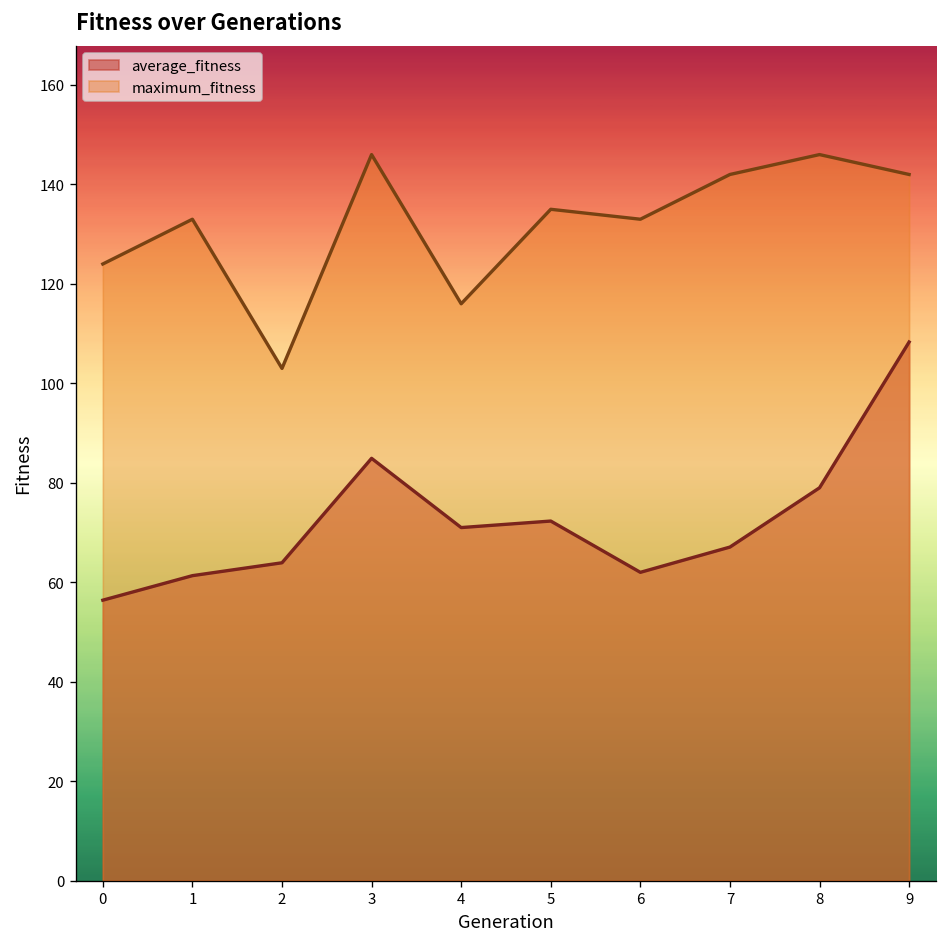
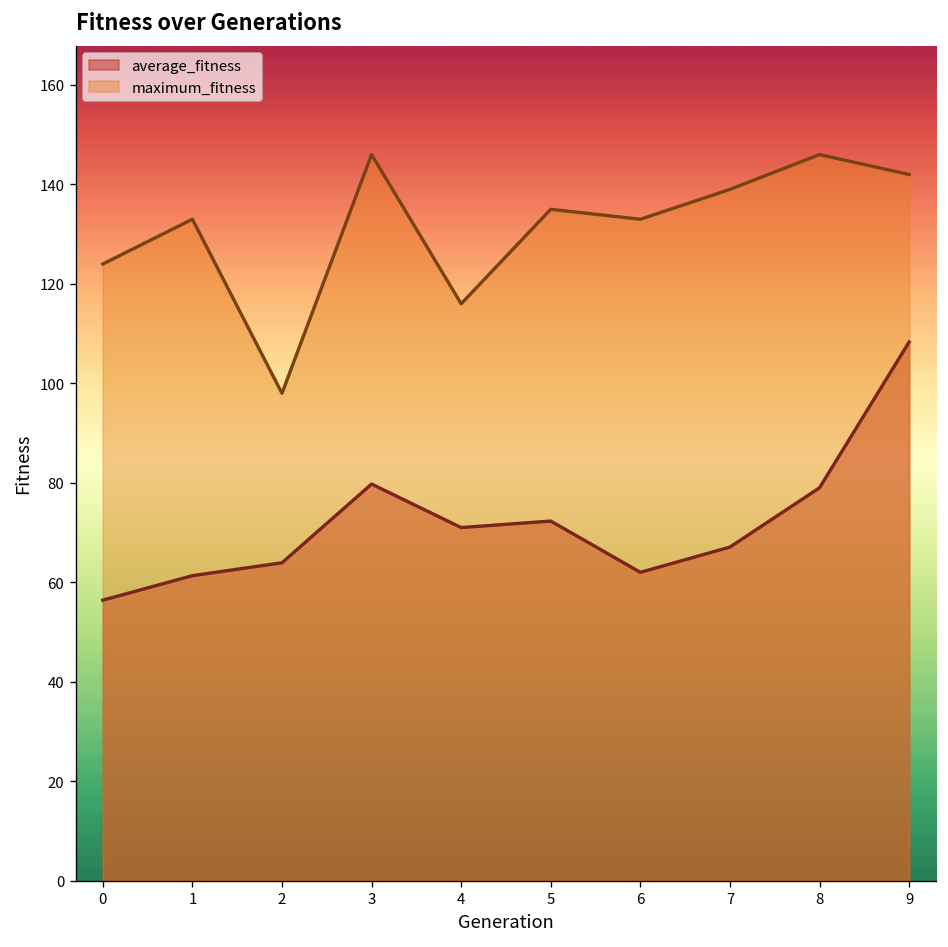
  {
    "average_fitness": {
      "0": 56,
      "1": 61,
      "2": 64,
-     "3": 85,
+     "3": 80,
      "4": 71,
      "5": 72,
      "6": 62,
      "7": 67,
      "8": 79,
      "9": 108
    },
    "maximum_fitness": {
      "0": 124,
      "1": 133,
-     "2": 103,
+     "2": 98,
      "3": 146,
      "4": 116,
      "5": 135,
      "6": 133,
-     "7": 142,
+     "7": 139,
      "8": 146,
      "9": 142
    }
  }
